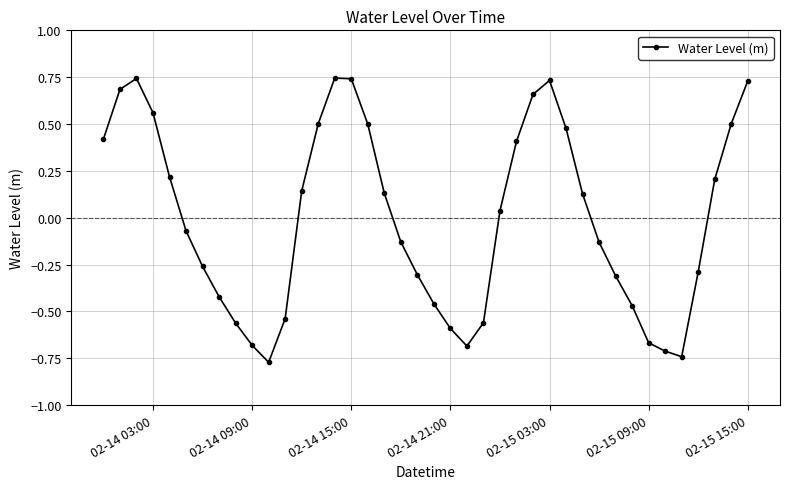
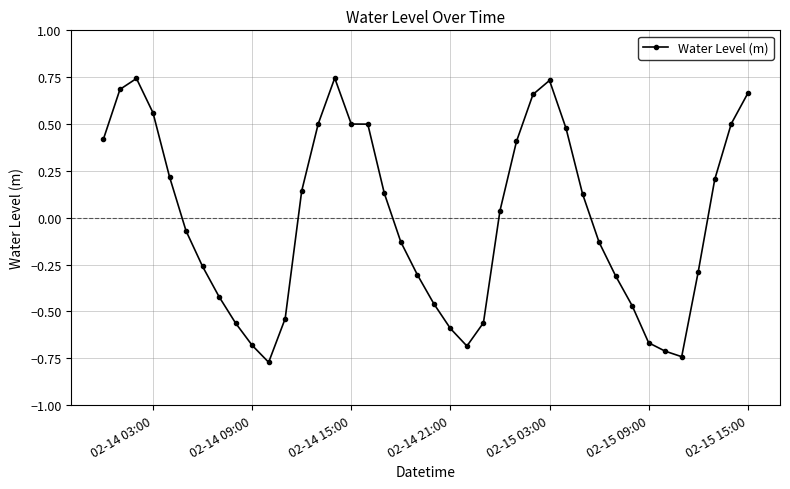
  {
    "02-14 03:00": 0.56,
    "02-14 09:00": -0.68,
-   "02-14 15:00": 0.74,
+   "02-14 15:00": 0.50,
    "02-14 21:00": -0.59,
    "02-15 03:00": 0.73,
    "02-15 09:00": -0.67,
-   "02-15 15:00": 0.73
+   "02-15 15:00": 0.66
  }
